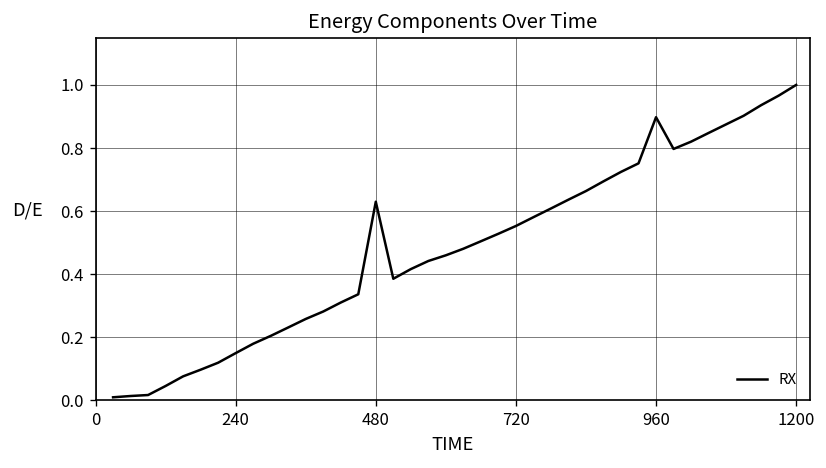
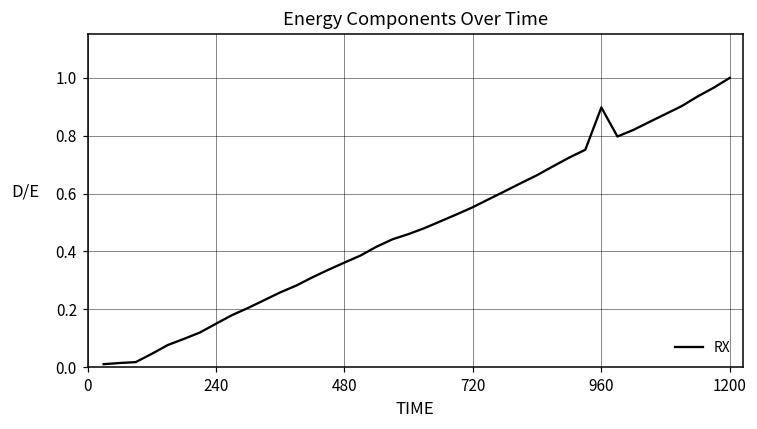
  {
    "240": 0.15,
-   "480": 0.63,
+   "480": 0.36,
    "720": 0.55,
    "960": 0.90,
    "1200": 1.00
  }
